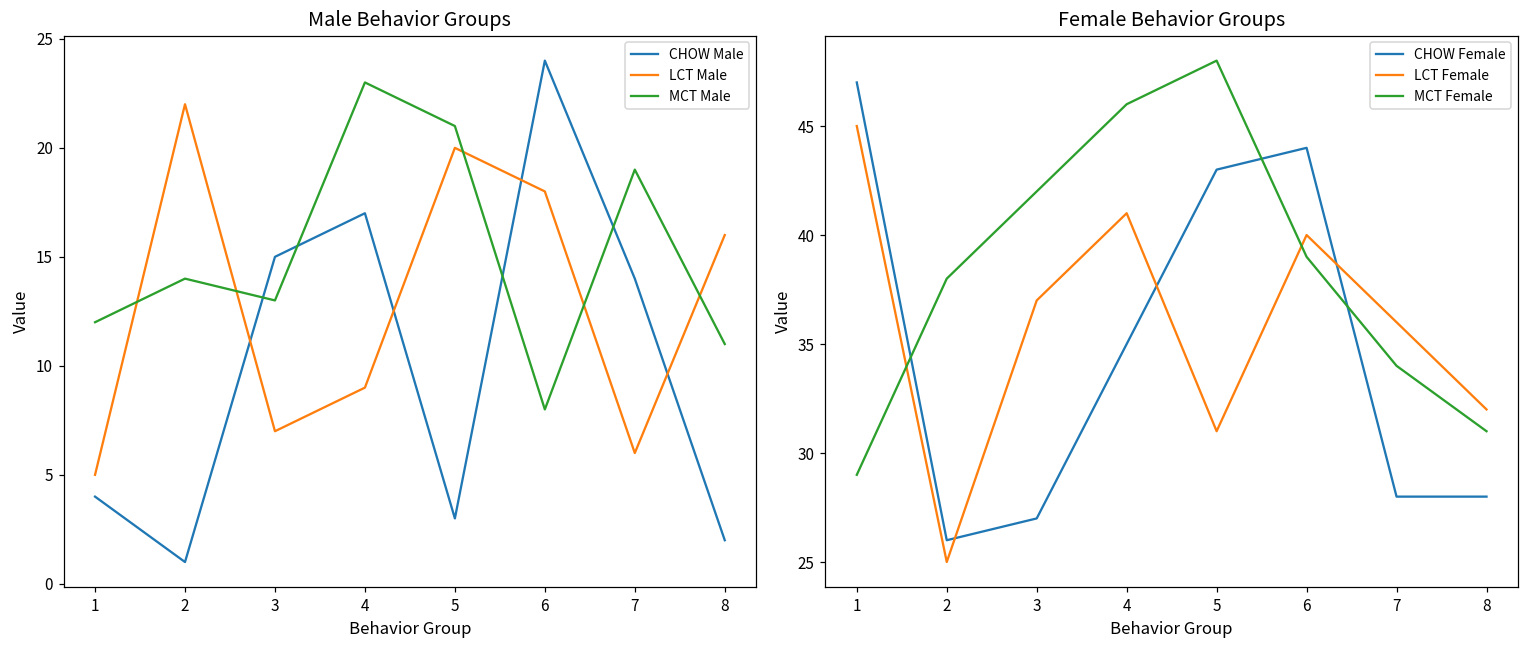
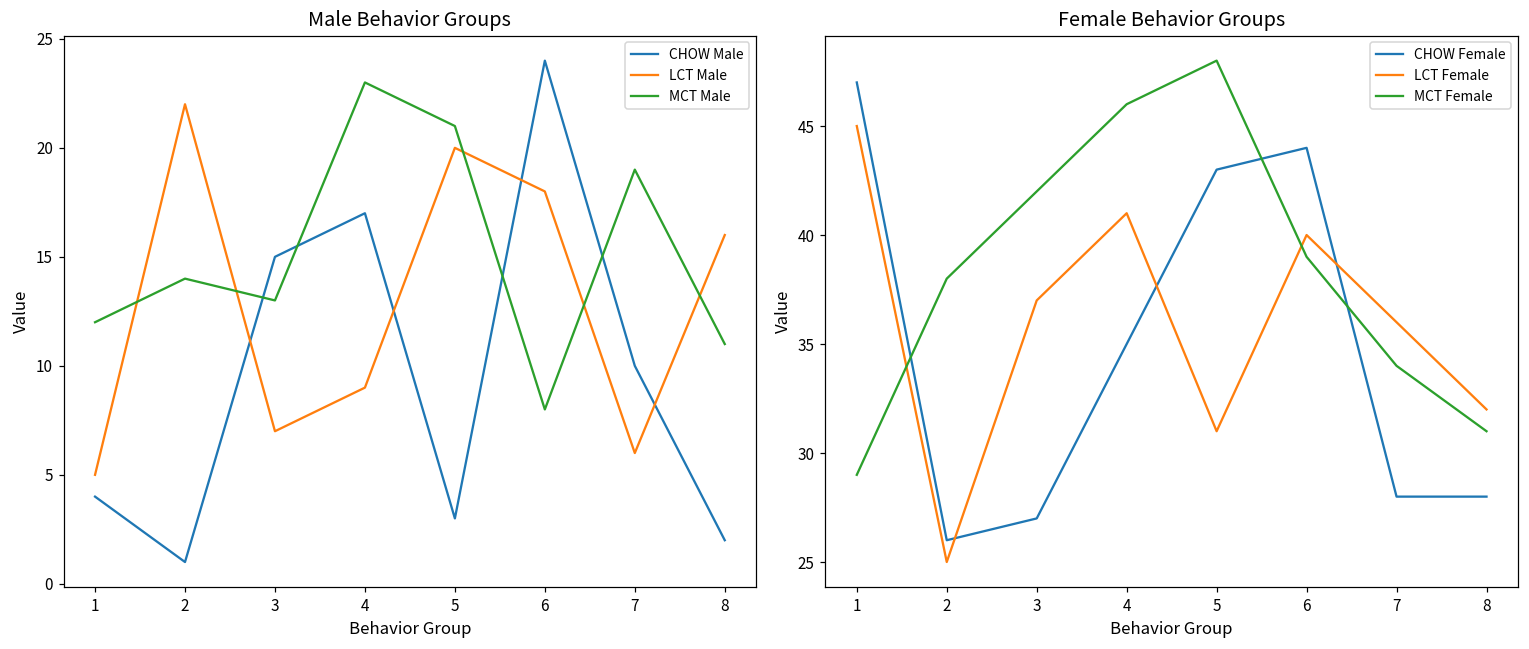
  {
    "Male Behavior Groups": {
      "CHOW Male": {
        "1": 4,
        "2": 1,
        "3": 15,
        "4": 17,
        "5": 3,
        "6": 24,
-       "7": 14,
+       "7": 10,
        "8": 2
      },
      "LCT Male": {
        "1": 5,
        "2": 22,
        "3": 7,
        "4": 9,
        "5": 20,
        "6": 18,
        "7": 6,
        "8": 16
      },
      "MCT Male": {
        "1": 12,
        "2": 14,
        "3": 13,
        "4": 23,
        "5": 21,
        "6": 8,
        "7": 19,
        "8": 11
      }
    },
    "Female Behavior Groups": {
      "CHOW Female": {
        "1": 47.0,
        "2": 26.0,
        "3": 27.0,
        "4": 35.0,
        "5": 43.0,
        "6": 44.0,
        "7": 28.0,
        "8": 28.0
      },
      "LCT Female": {
        "1": 45.0,
        "2": 25.0,
        "3": 37.0,
        "4": 41.0,
        "5": 31.0,
        "6": 40.0,
        "7": 36.0,
        "8": 32.0
      },
      "MCT Female": {
        "1": 29.0,
        "2": 38.0,
        "3": 42.0,
        "4": 46.0,
        "5": 48.0,
        "6": 39.0,
        "7": 34.0,
        "8": 31.0
      }
    }
  }
